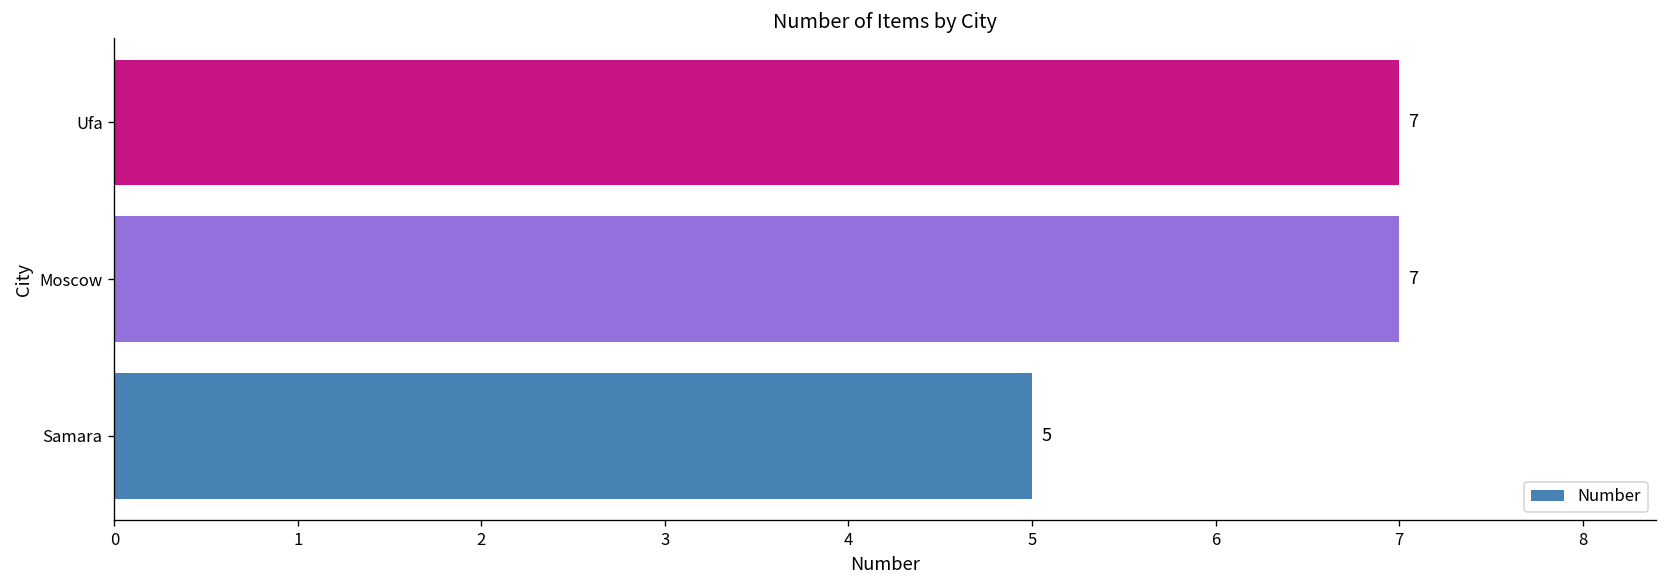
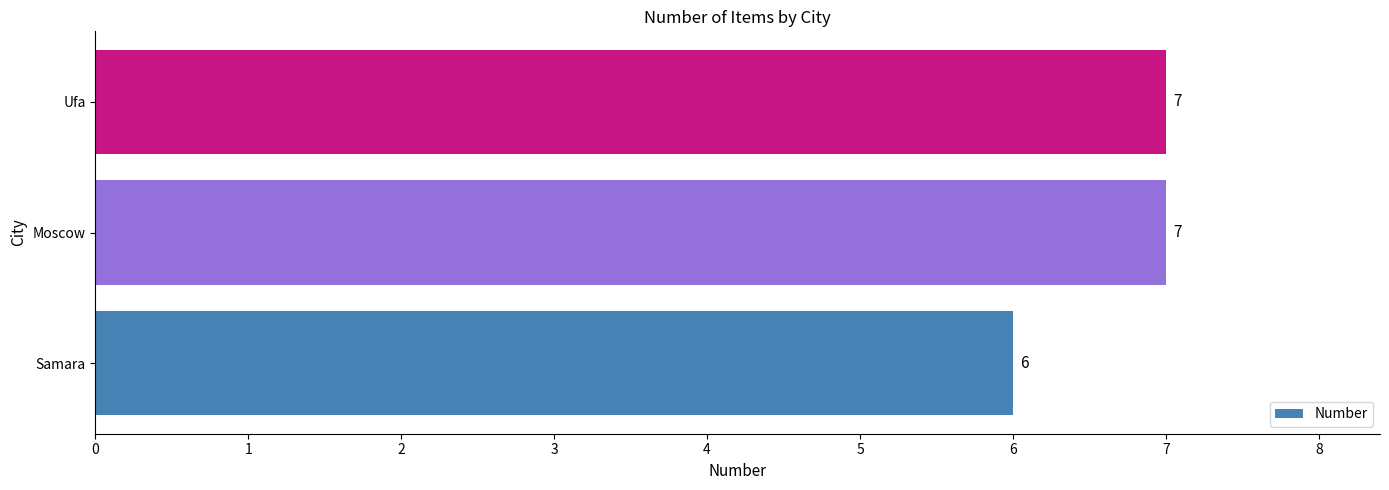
  {
    "Ufa": 7,
    "Moscow": 7,
-   "Samara": 5
+   "Samara": 6
  }
